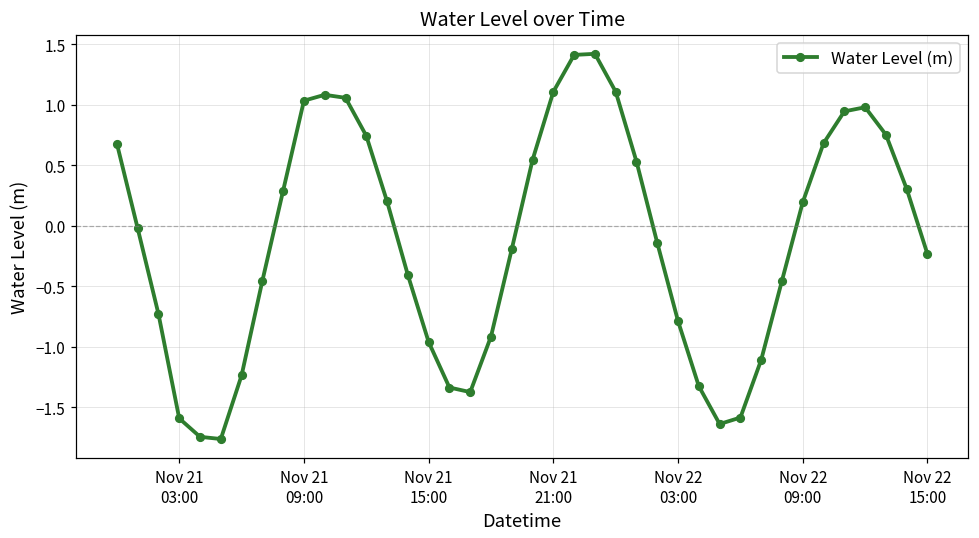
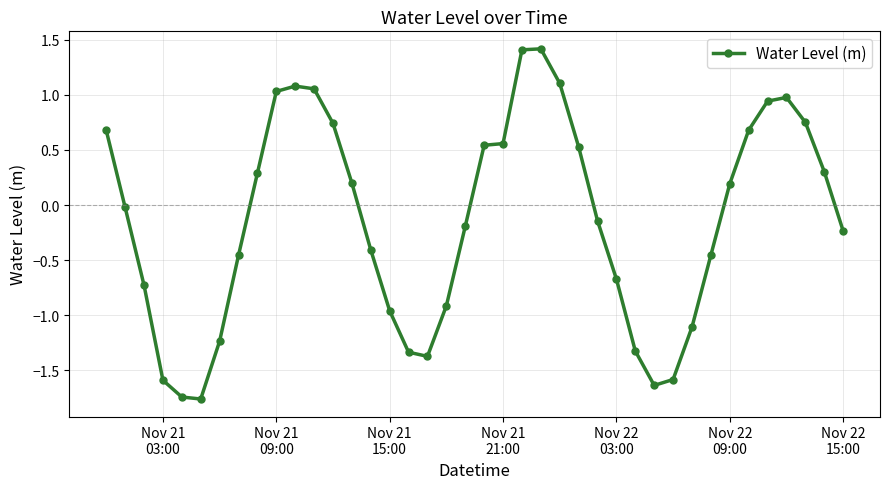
  {
    "Nov 21 03:00": -1.59,
    "Nov 21 09:00": 1.03,
    "Nov 21 15:00": -0.96,
-   "Nov 21 21:00": 1.11,
-   "Nov 22 03:00": -0.79,
+   "Nov 21 21:00": 0.56,
+   "Nov 22 03:00": -0.67,
    "Nov 22 09:00": 0.19,
    "Nov 22 15:00": -0.24
  }
